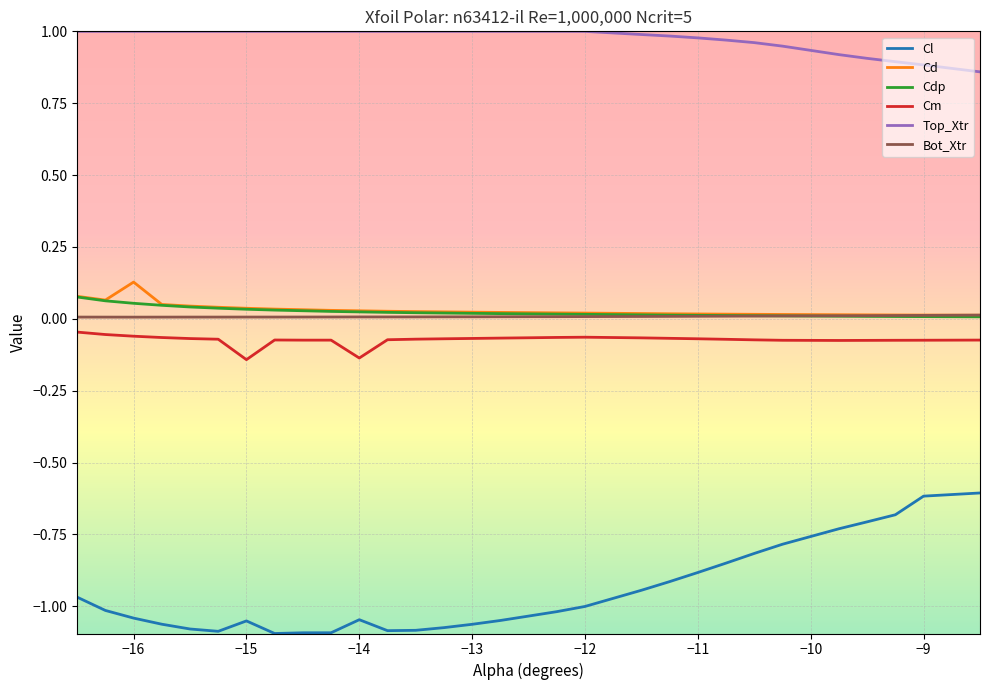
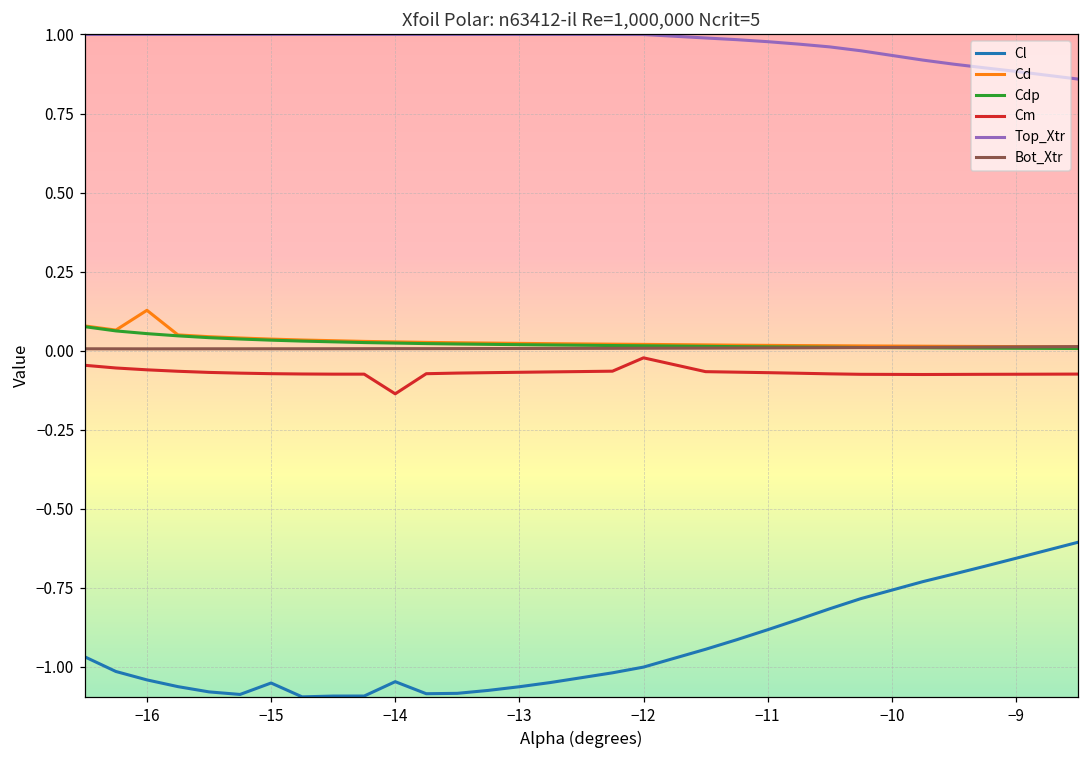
  {
    "Cl": {
      "−16": -1.04,
      "−15": -1.05,
      "−14": -1.05,
      "−13": -1.06,
      "−12": -1.00,
      "−11": -0.88,
-     "−9": -0.62
+     "−9": -0.66
    },
    "Cd": {
      "−16": 0.13
    },
    "Cdp": {
      "−16": 0.05
    },
    "Cm": {
      "−16": -0.06,
-     "−15": -0.14,
+     "−15": -0.07,
      "−14": -0.14,
      "−13": -0.07,
-     "−12": -0.06,
+     "−12": -0.02,
      "−11": -0.07,
      "−9": -0.07
    },
    "Top_Xtr": {
      "−16": 1.00,
      "−15": 1.00,
      "−14": 1.00,
      "−13": 1.00,
      "−12": 1.00,
      "−11": 0.98
    },
    "Bot_Xtr": {
      "−16": 0.01,
      "−15": 0.01,
      "−14": 0.01,
      "−13": 0.01
    }
  }
